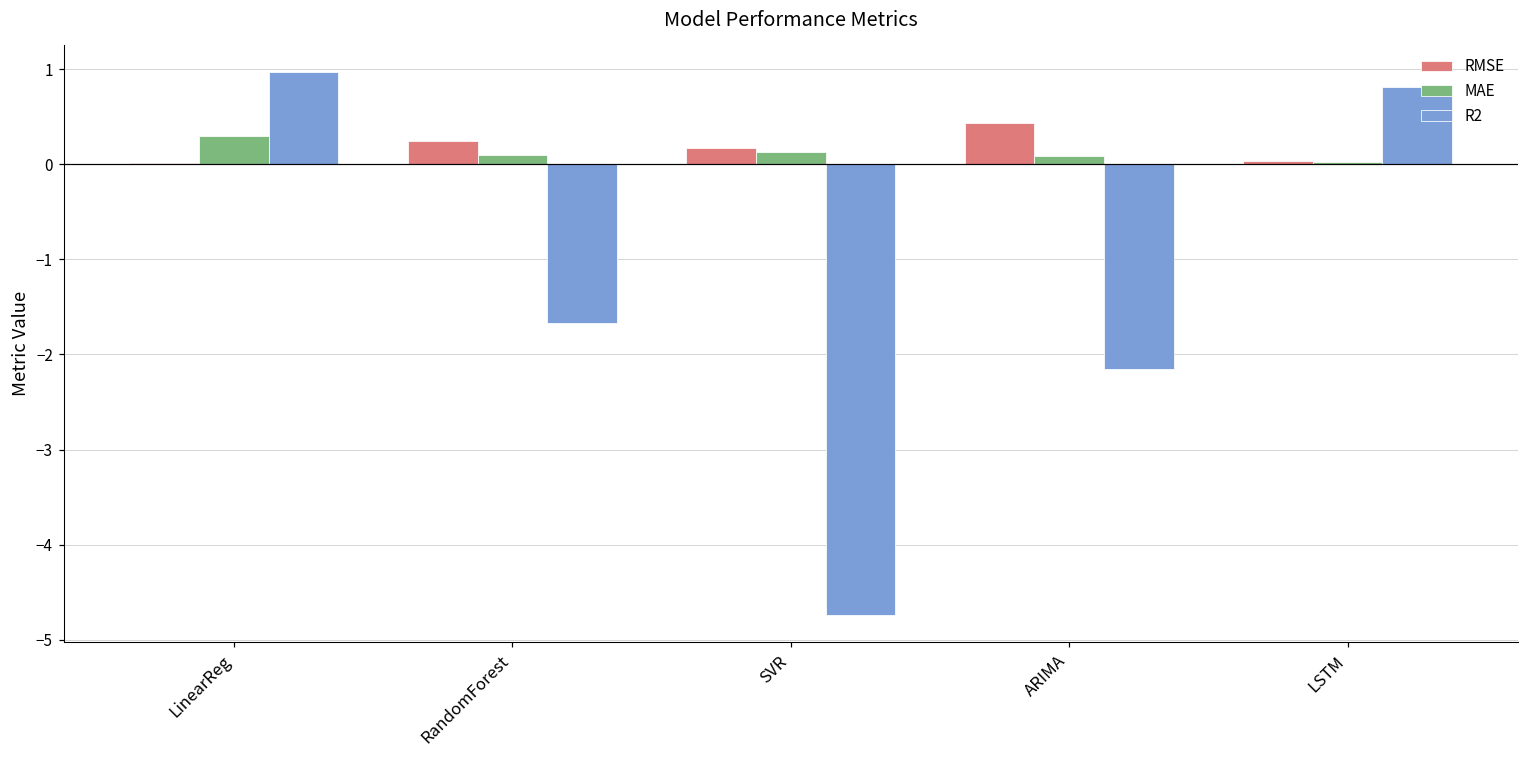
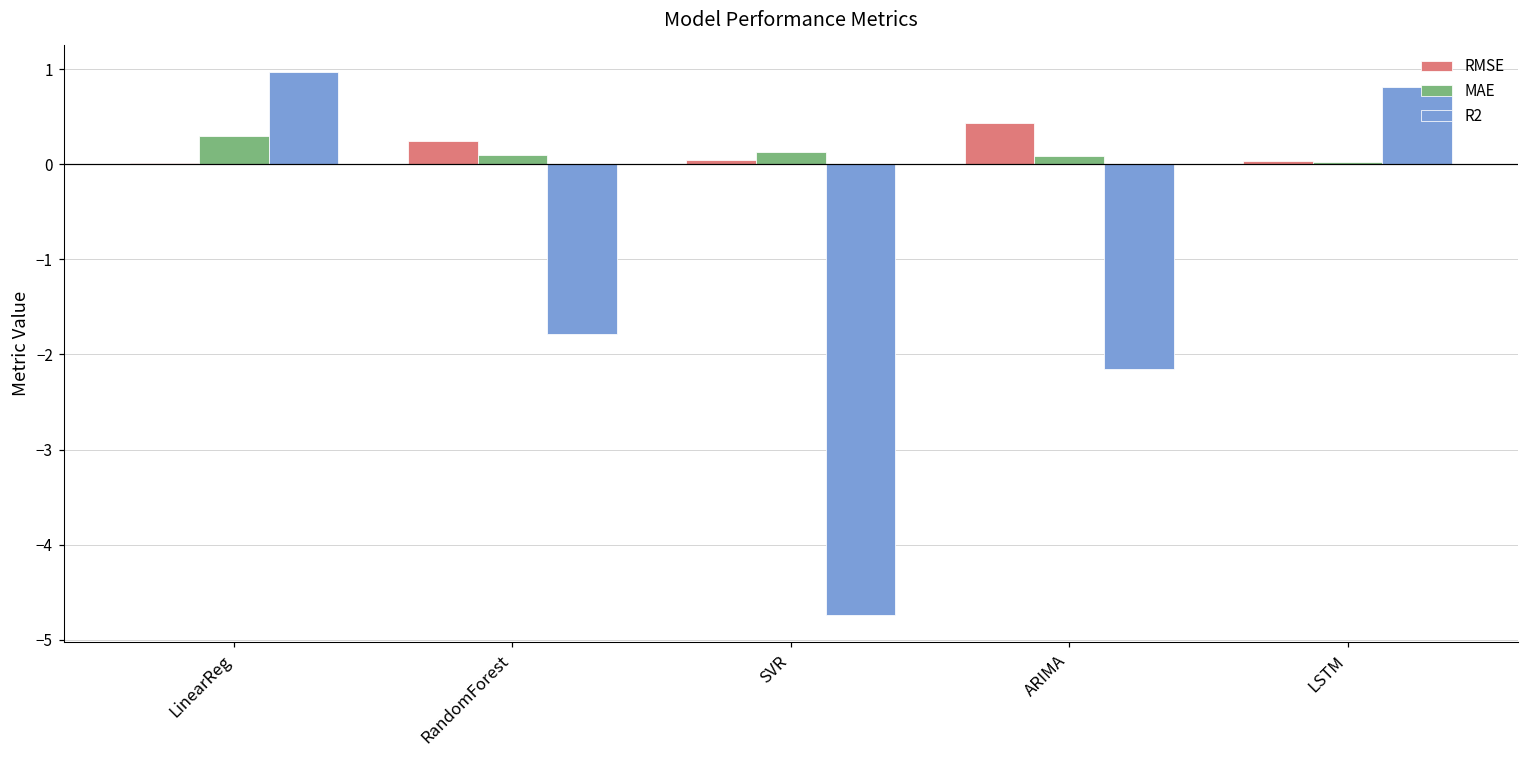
  {
    "RMSE": {
      "RandomForest": 0.2,
-     "SVR": 0.2,
+     "SVR": 0.0,
      "ARIMA": 0.4,
      "LSTM": 0.0
    },
    "MAE": {
      "LinearReg": 0.3,
      "RandomForest": 0.1,
      "SVR": 0.1,
      "ARIMA": 0.1
    },
    "R2": {
      "LinearReg": 1.0,
-     "RandomForest": -1.7,
+     "RandomForest": -1.8,
      "SVR": -4.7,
      "ARIMA": -2.1,
      "LSTM": 0.8
    }
  }
